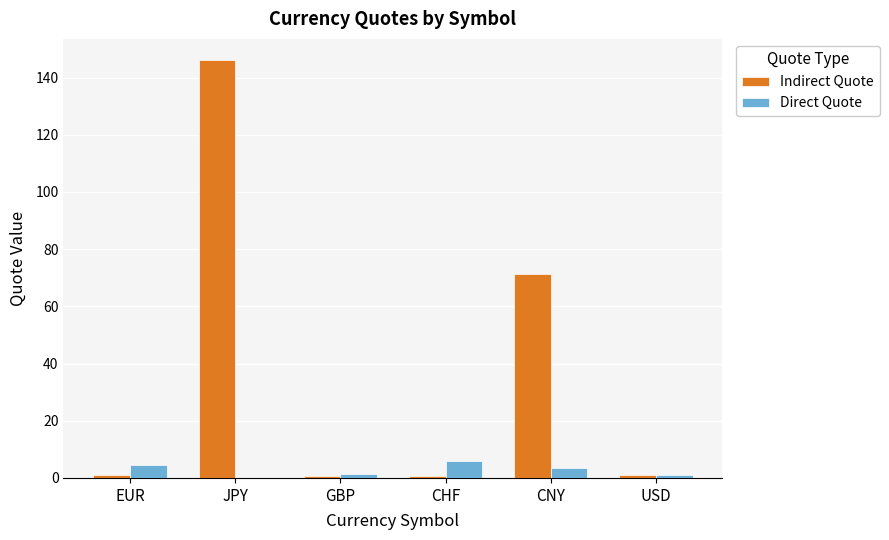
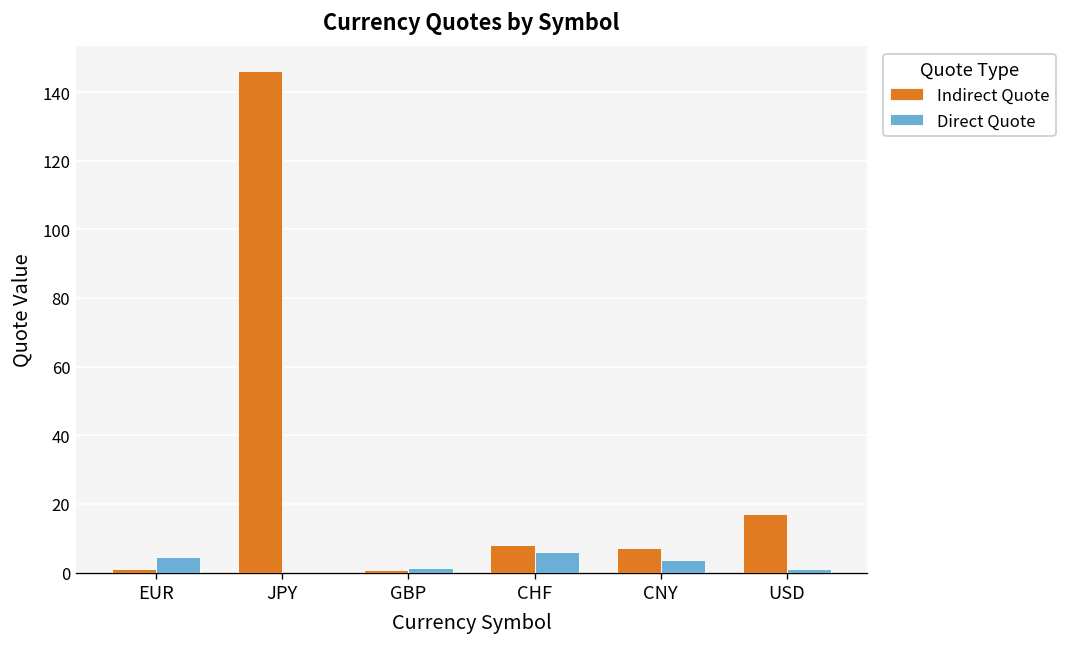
  {
    "Indirect Quote": {
      "EUR": 1,
      "JPY": 146,
-     "CHF": 1,
-     "CNY": 71,
-     "USD": 1
+     "CHF": 8,
+     "CNY": 7,
+     "USD": 17
    },
    "Direct Quote": {
      "EUR": 4,
      "GBP": 1,
      "CHF": 6,
      "CNY": 4,
      "USD": 1
    }
  }
